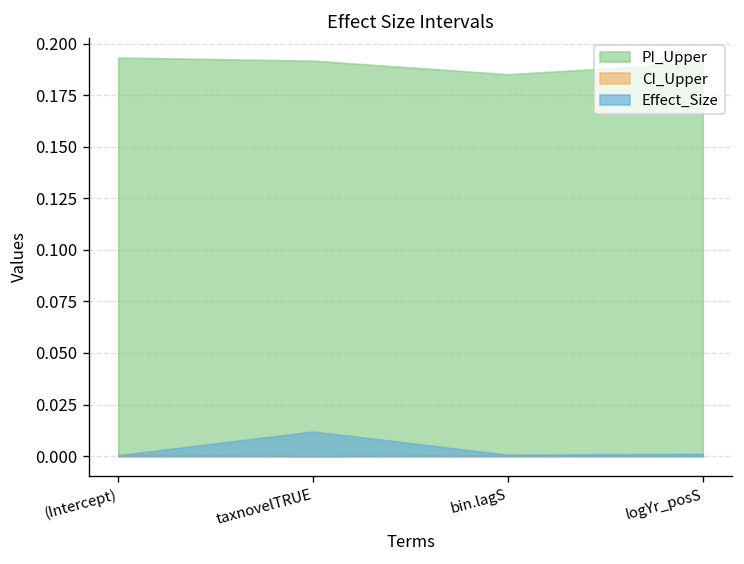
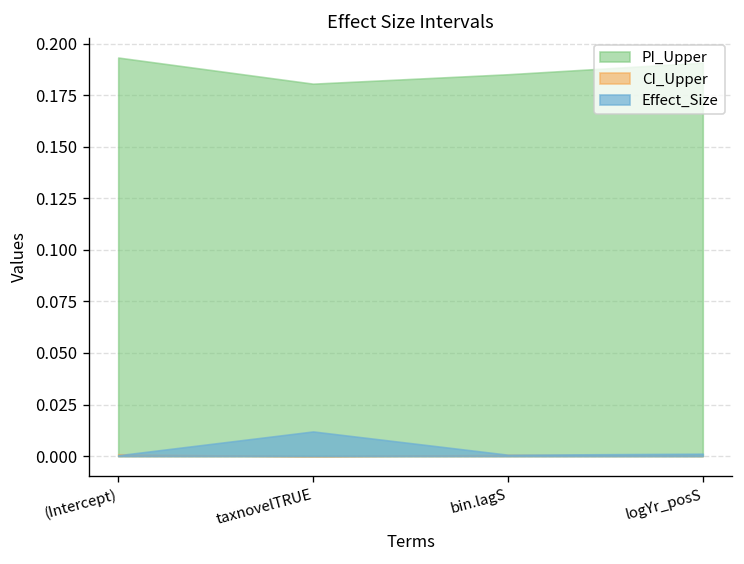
  {
    "PI_Upper": {
      "(Intercept)": 0.193,
-     "taxnovelTRUE": 0.192,
+     "taxnovelTRUE": 0.181,
      "bin.lagS": 0.185
    },
    "Effect_Size": {
      "taxnovelTRUE": 0.012
    }
  }
